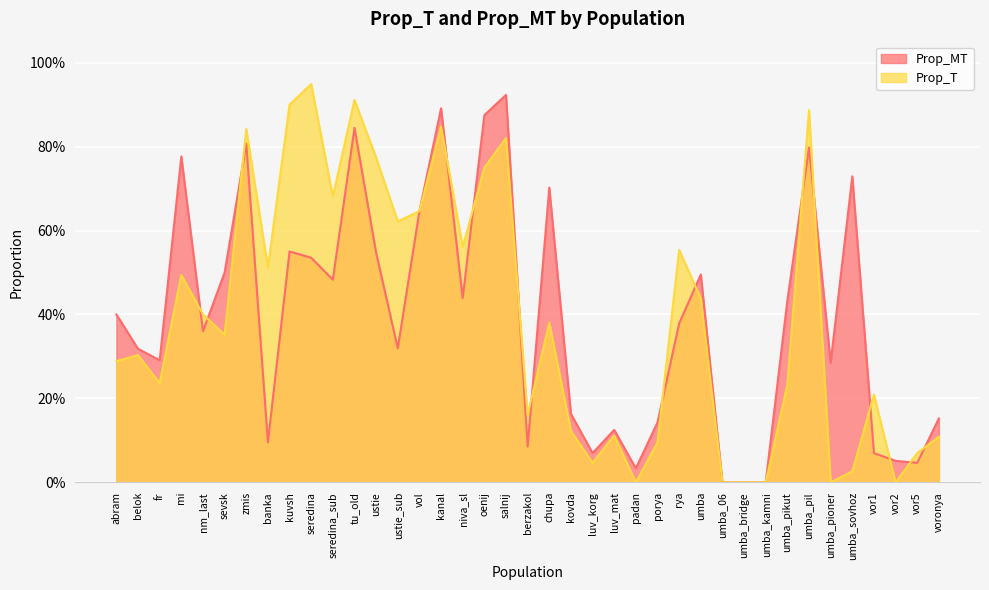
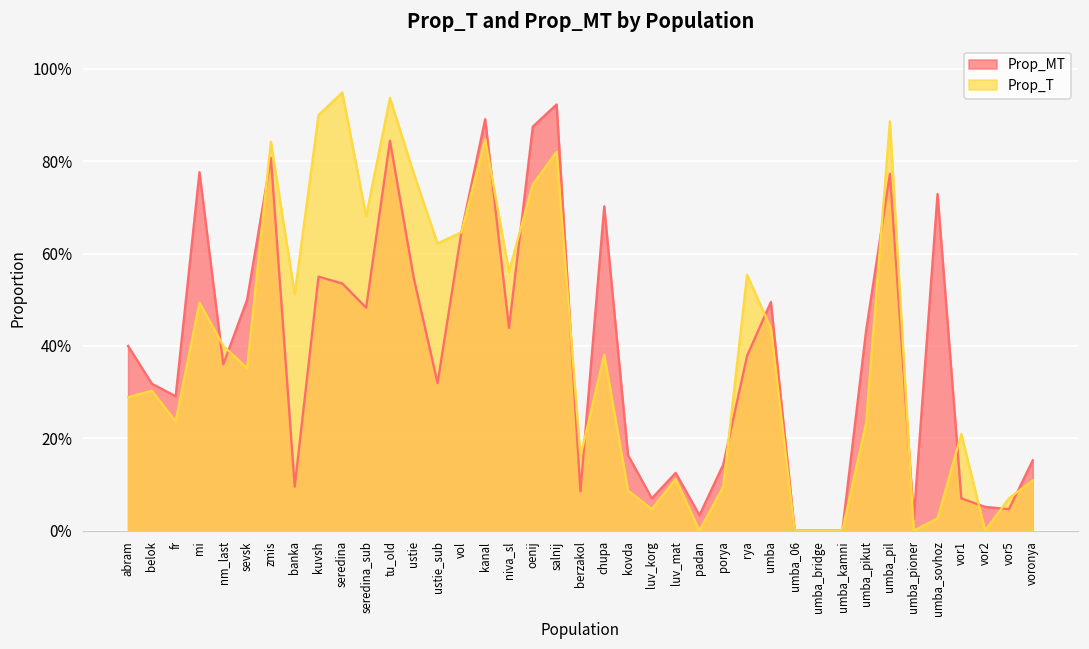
  {
    "Prop_MT": {
      "abram": "40%",
      "belok": "32%",
      "fr": "29%",
      "mi": "78%",
      "nm_last": "36%",
      "sevsk": "50%",
      "zmis": "81%",
      "banka": "10%",
      "kuvsh": "55%",
      "seredina": "54%",
      "seredina_sub": "48%",
      "tu_old": "84%",
      "ustie": "55%",
      "ustie_sub": "32%",
      "kanal": "89%",
      "niva_sl": "44%",
      "oenij": "88%",
      "salnij": "92%",
      "berzakol": "9%",
      "chupa": "70%",
      "kovda": "16%",
      "luv_korg": "7%",
      "luv_mat": "13%",
      "padan": "3%",
      "porya": "14%",
      "rya": "38%",
      "umba": "50%",
      "umba_pikut": "43%",
-     "umba_pil": "80%",
-     "umba_pioner": "28%",
+     "umba_pil": "77%",
+     "umba_pioner": "3%",
      "umba_sovhoz": "73%",
      "vor1": "7%",
      "vor2": "5%",
      "vor5": "5%",
      "voronya": "15%"
    },
    "Prop_T": {
      "abram": "29%",
      "belok": "30%",
      "fr": "24%",
      "mi": "49%",
      "nm_last": "40%",
      "sevsk": "35%",
      "zmis": "84%",
      "banka": "51%",
      "kuvsh": "90%",
      "seredina": "95%",
      "seredina_sub": "68%",
-     "tu_old": "91%",
+     "tu_old": "94%",
      "ustie": "77%",
      "ustie_sub": "62%",
      "kanal": "85%",
      "niva_sl": "56%",
      "oenij": "75%",
      "salnij": "82%",
      "berzakol": "16%",
      "chupa": "38%",
-     "kovda": "12%",
+     "kovda": "9%",
      "luv_korg": "5%",
      "luv_mat": "11%",
      "padan": "0%",
      "porya": "10%",
      "rya": "55%",
      "umba": "44%",
      "umba_pikut": "23%",
      "umba_pil": "89%",
      "umba_pioner": "0%",
      "umba_sovhoz": "3%",
      "vor1": "21%",
      "vor2": "0%",
      "vor5": "7%",
      "voronya": "11%"
    }
  }
